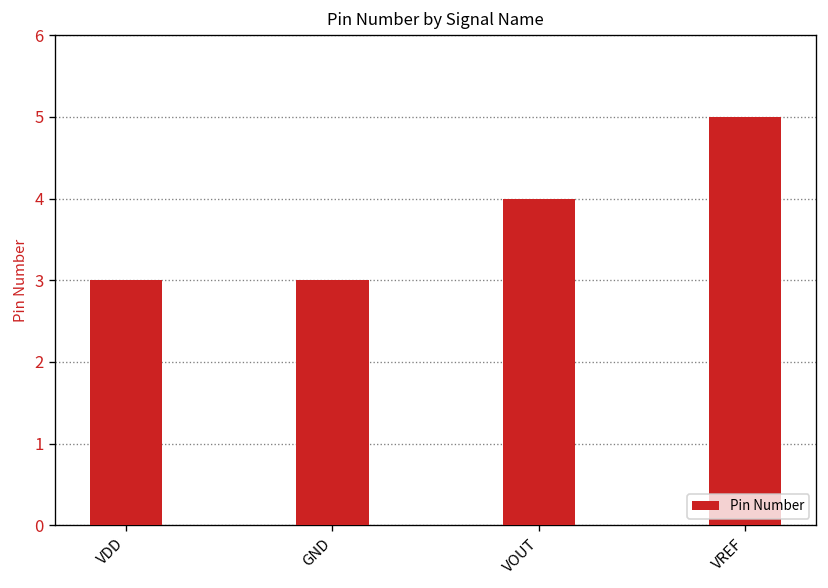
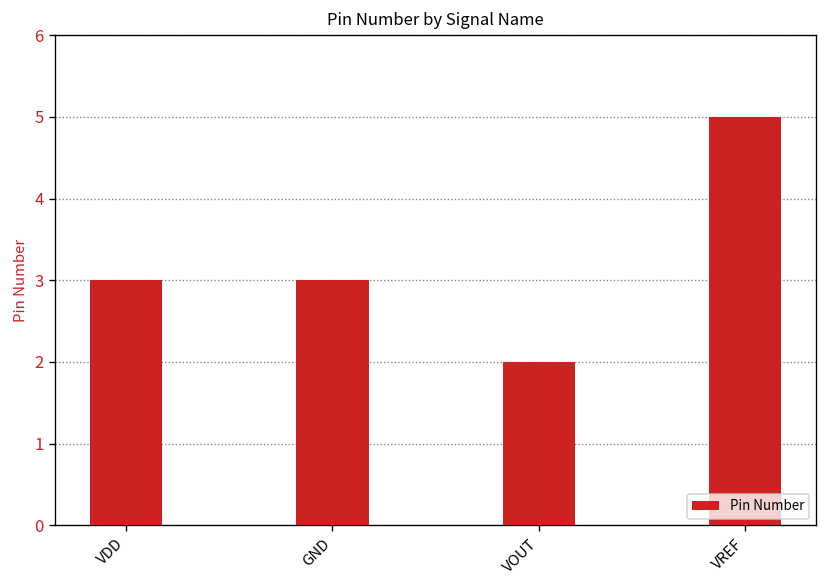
  {
    "VDD": 3,
    "GND": 3,
-   "VOUT": 4,
+   "VOUT": 2,
    "VREF": 5
  }
